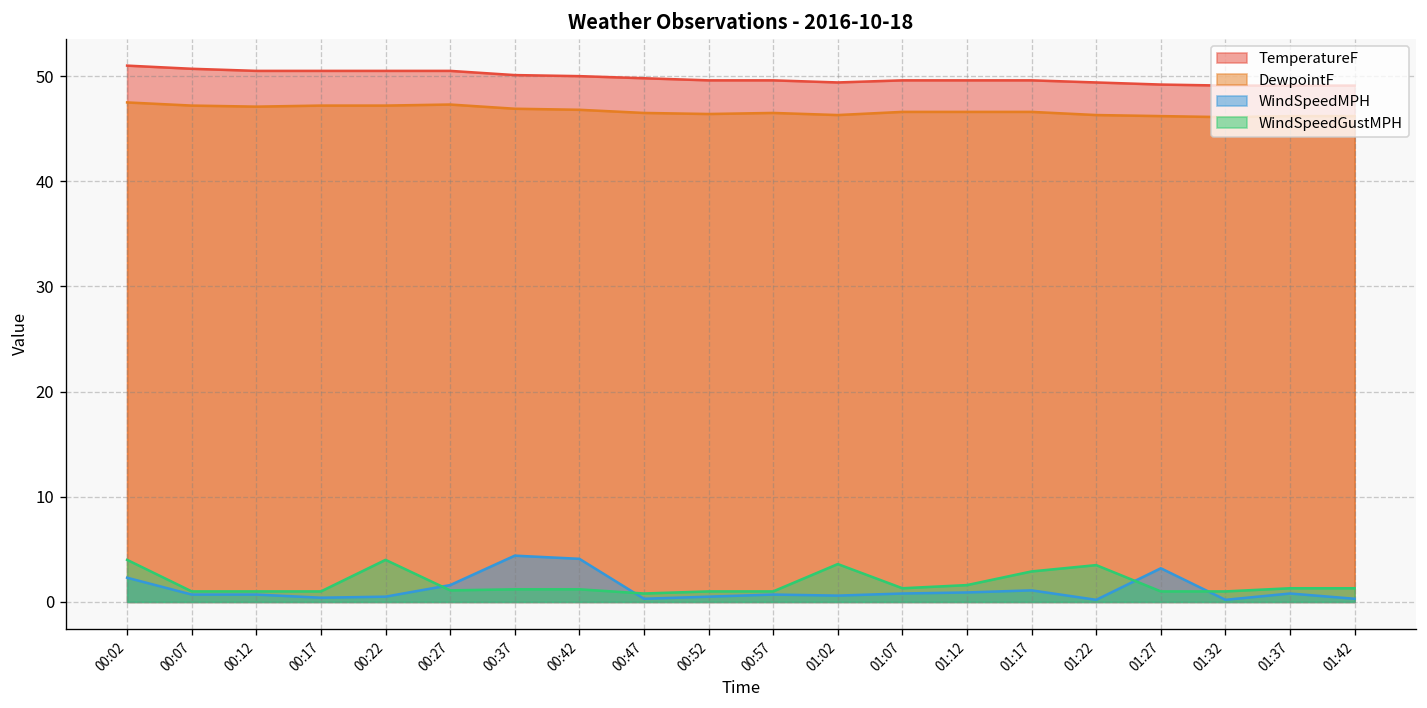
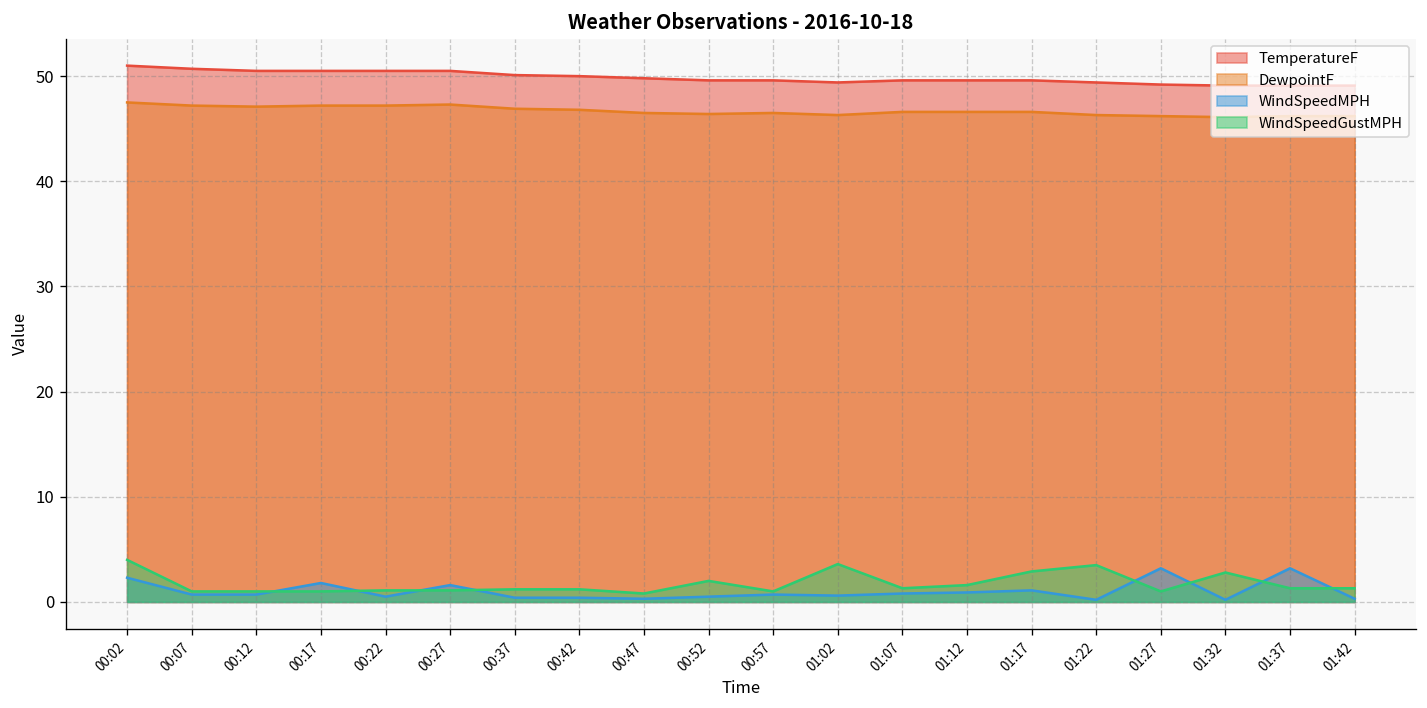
  {
    "WindSpeedMPH": {
      "00:02": 2,
      "00:07": 1,
      "00:12": 1,
-     "00:17": 0,
+     "00:17": 2,
      "00:22": 1,
      "00:27": 2,
-     "00:37": 4,
-     "00:42": 4,
+     "00:37": 0,
+     "00:42": 0,
      "00:47": 0,
      "00:52": 1,
      "00:57": 1,
      "01:02": 1,
      "01:07": 1,
      "01:12": 1,
      "01:17": 1,
      "01:22": 0,
      "01:27": 3,
      "01:32": 0,
-     "01:37": 1,
+     "01:37": 3,
      "01:42": 0
    },
    "WindSpeedGustMPH": {
      "00:02": 4,
      "00:07": 1,
      "00:12": 1,
      "00:17": 1,
-     "00:22": 4,
+     "00:22": 1,
      "00:27": 1,
      "00:37": 1,
      "00:42": 1,
      "00:47": 1,
-     "00:52": 1,
+     "00:52": 2,
      "00:57": 1,
      "01:02": 4,
      "01:07": 1,
      "01:12": 2,
      "01:17": 3,
      "01:22": 4,
      "01:27": 1,
-     "01:32": 1,
+     "01:32": 3,
      "01:37": 1,
      "01:42": 1
    }
  }
